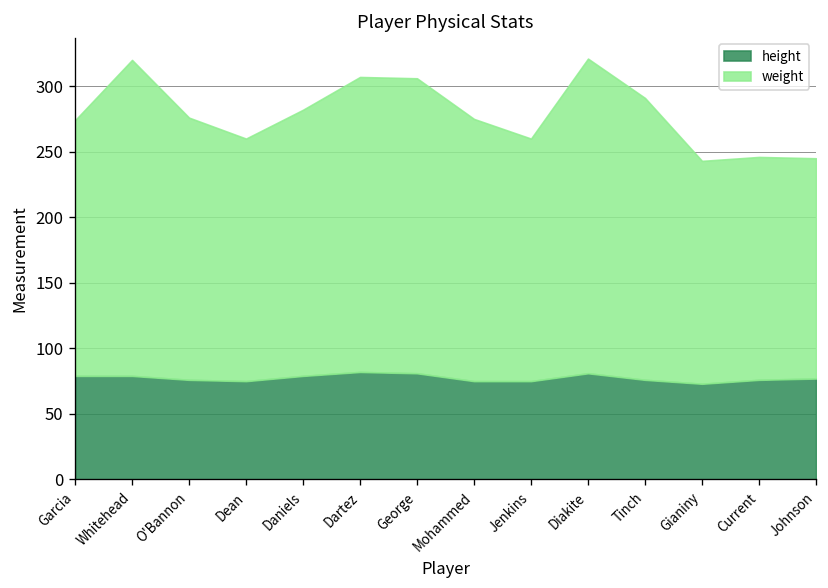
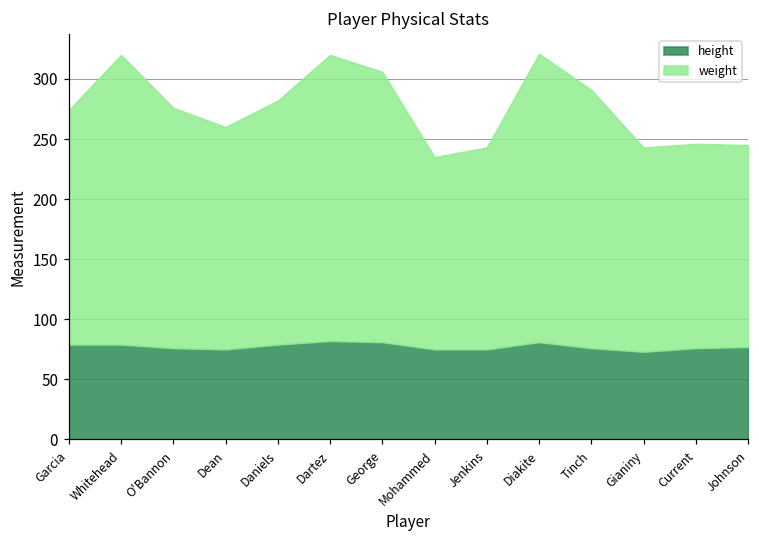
  {
    "height": {
      "Garcia": 79,
      "Whitehead": 79,
      "O'Bannon": 76,
      "Dean": 75,
      "Daniels": 79,
      "Dartez": 82,
      "George": 81,
      "Mohammed": 75,
      "Jenkins": 75,
      "Diakite": 81,
      "Tinch": 76,
      "Gianiny": 73,
      "Current": 76,
      "Johnson": 77
    },
    "weight": {
      "Garcia": 195,
      "Whitehead": 241,
      "O'Bannon": 200,
      "Dean": 185,
      "Daniels": 203,
-     "Dartez": 225,
+     "Dartez": 238,
      "George": 225,
-     "Mohammed": 200,
-     "Jenkins": 185,
+     "Mohammed": 160,
+     "Jenkins": 168,
      "Diakite": 240,
      "Tinch": 215,
      "Gianiny": 170,
      "Current": 170,
      "Johnson": 168
    }
  }
